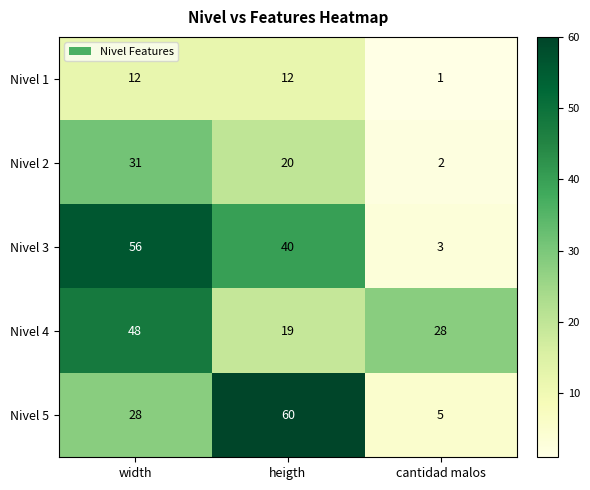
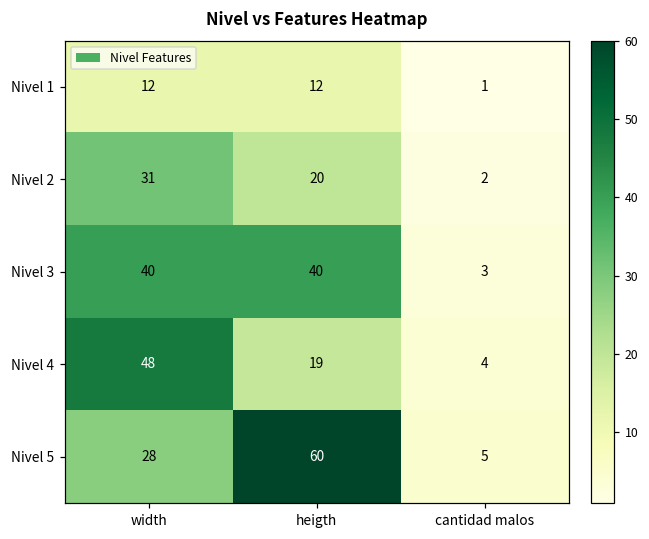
  {
    "Nivel 1": {
      "width": 12,
      "heigth": 12,
      "cantidad malos": 1
    },
    "Nivel 2": {
      "width": 31,
      "heigth": 20,
      "cantidad malos": 2
    },
    "Nivel 3": {
-     "width": 56,
+     "width": 40,
      "heigth": 40,
      "cantidad malos": 3
    },
    "Nivel 4": {
      "width": 48,
      "heigth": 19,
-     "cantidad malos": 28
+     "cantidad malos": 4
    },
    "Nivel 5": {
      "width": 28,
      "heigth": 60,
      "cantidad malos": 5
    }
  }
